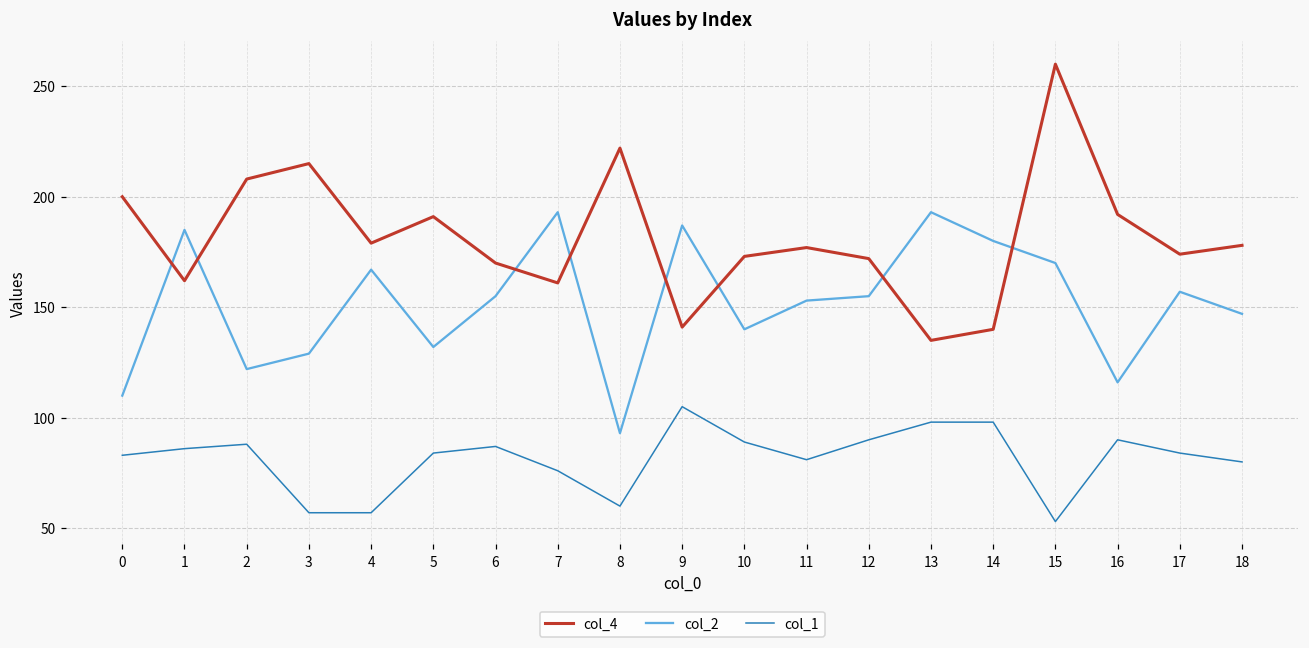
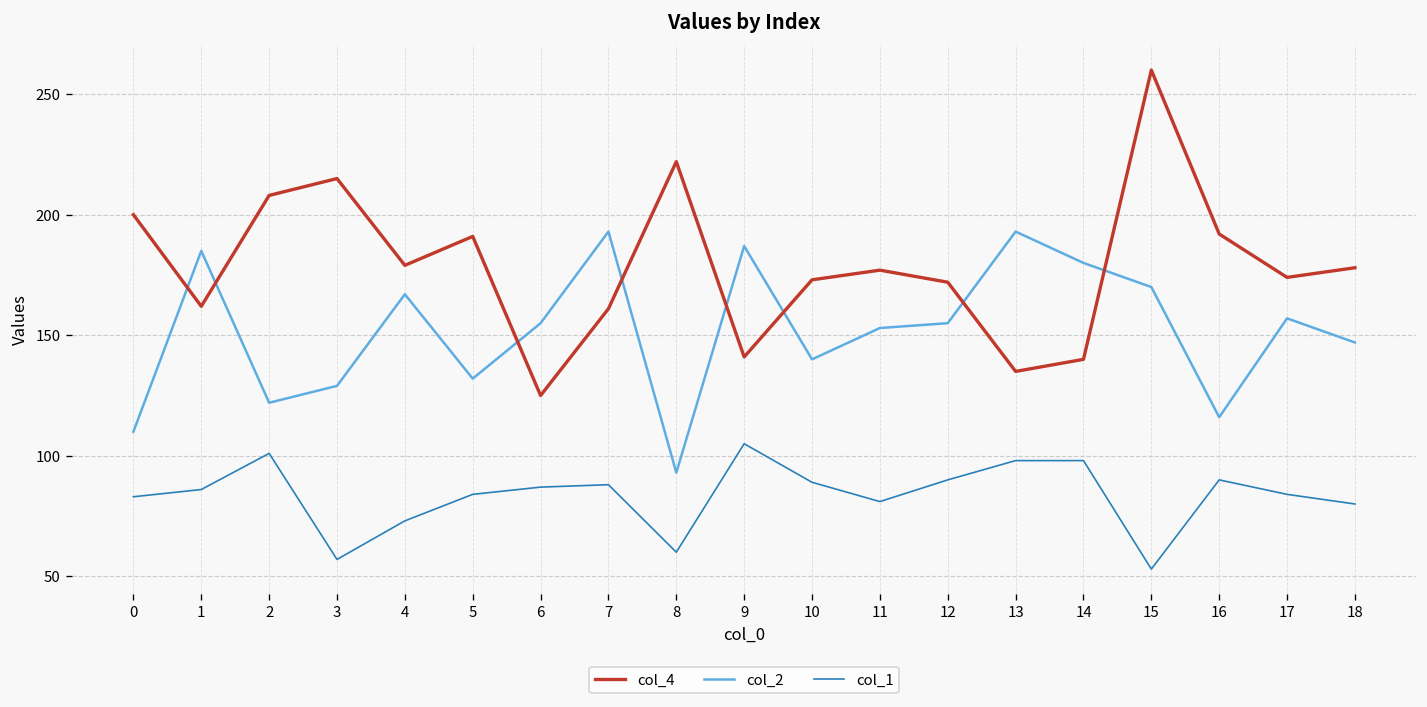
  {
    "col_4": {
      "0": 200,
      "1": 162,
      "2": 208,
      "3": 215,
      "4": 179,
      "5": 191,
-     "6": 170,
+     "6": 125,
      "7": 161,
      "8": 222,
      "9": 141,
      "10": 173,
      "11": 177,
      "12": 172,
      "13": 135,
      "14": 140,
      "15": 260,
      "16": 192,
      "17": 174,
      "18": 178
    },
    "col_2": {
      "0": 110,
      "1": 185,
      "2": 122,
      "3": 129,
      "4": 167,
      "5": 132,
      "6": 155,
      "7": 193,
      "8": 93,
      "9": 187,
      "10": 140,
      "11": 153,
      "12": 155,
      "13": 193,
      "14": 180,
      "15": 170,
      "16": 116,
      "17": 157,
      "18": 147
    },
    "col_1": {
      "0": 83,
      "1": 86,
-     "2": 88,
+     "2": 101,
      "3": 57,
-     "4": 57,
+     "4": 73,
      "5": 84,
      "6": 87,
-     "7": 76,
+     "7": 88,
      "8": 60,
      "9": 105,
      "10": 89,
      "11": 81,
      "12": 90,
      "13": 98,
      "14": 98,
      "15": 53,
      "16": 90,
      "17": 84,
      "18": 80
    }
  }
